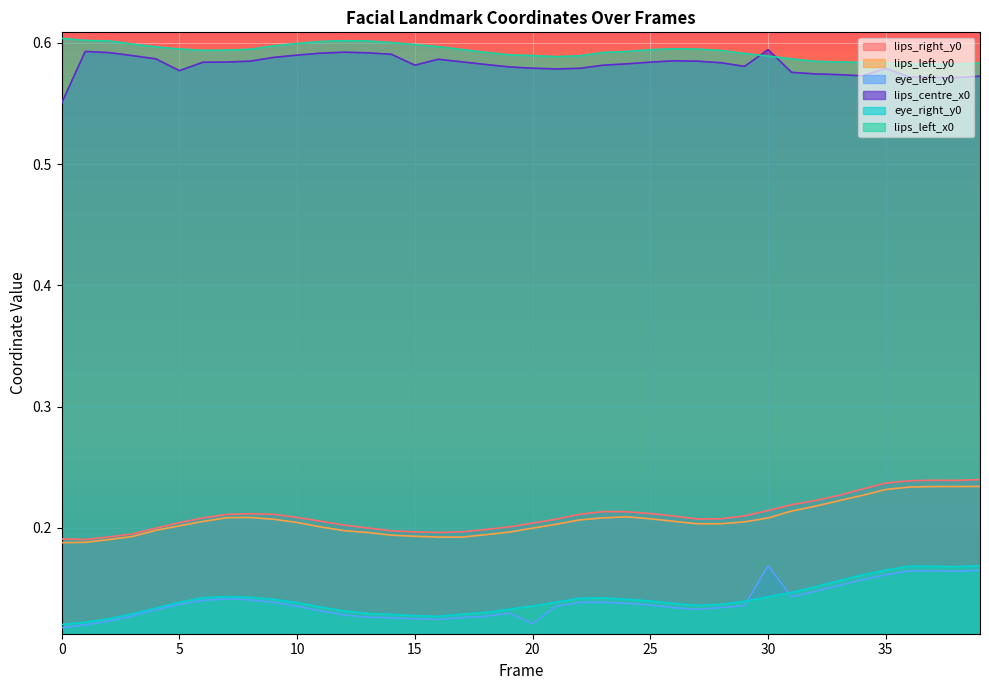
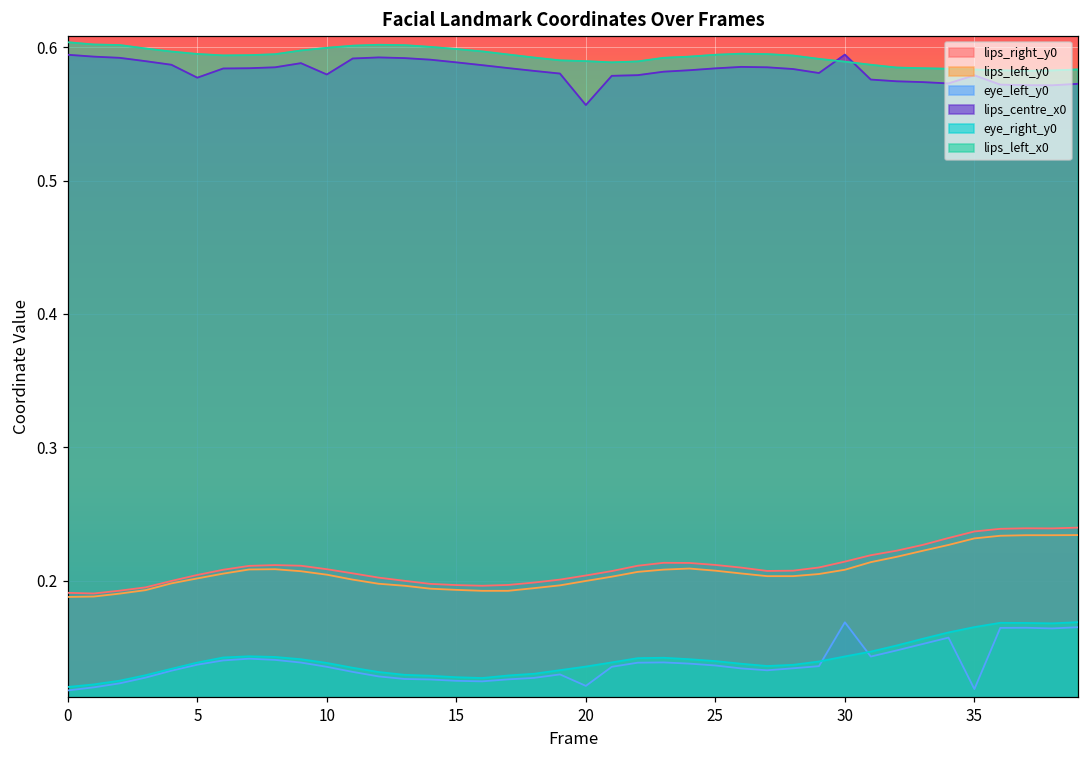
  {
    "eye_left_y0": {
      "0": 0.118,
      "10": 0.135,
      "15": 0.125,
      "20": 0.121,
      "25": 0.136,
      "30": 0.169,
-     "35": 0.161
+     "35": 0.119
    },
    "lips_centre_x0": {
-     "0": 0.550,
+     "0": 0.594,
      "5": 0.577,
-     "10": 0.590,
-     "15": 0.582,
-     "20": 0.579,
+     "10": 0.580,
+     "15": 0.589,
+     "20": 0.557,
      "25": 0.584,
      "30": 0.594
    }
  }
